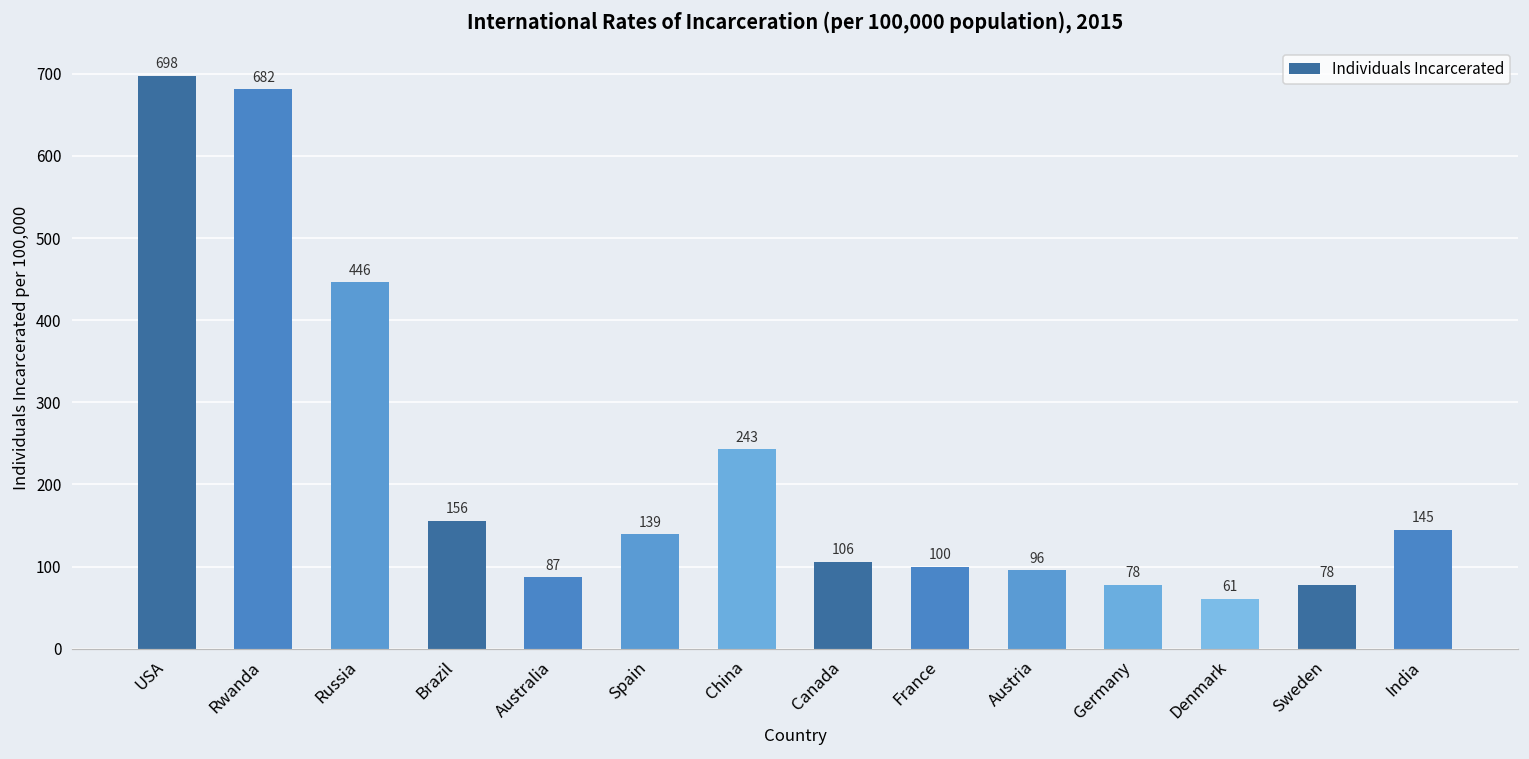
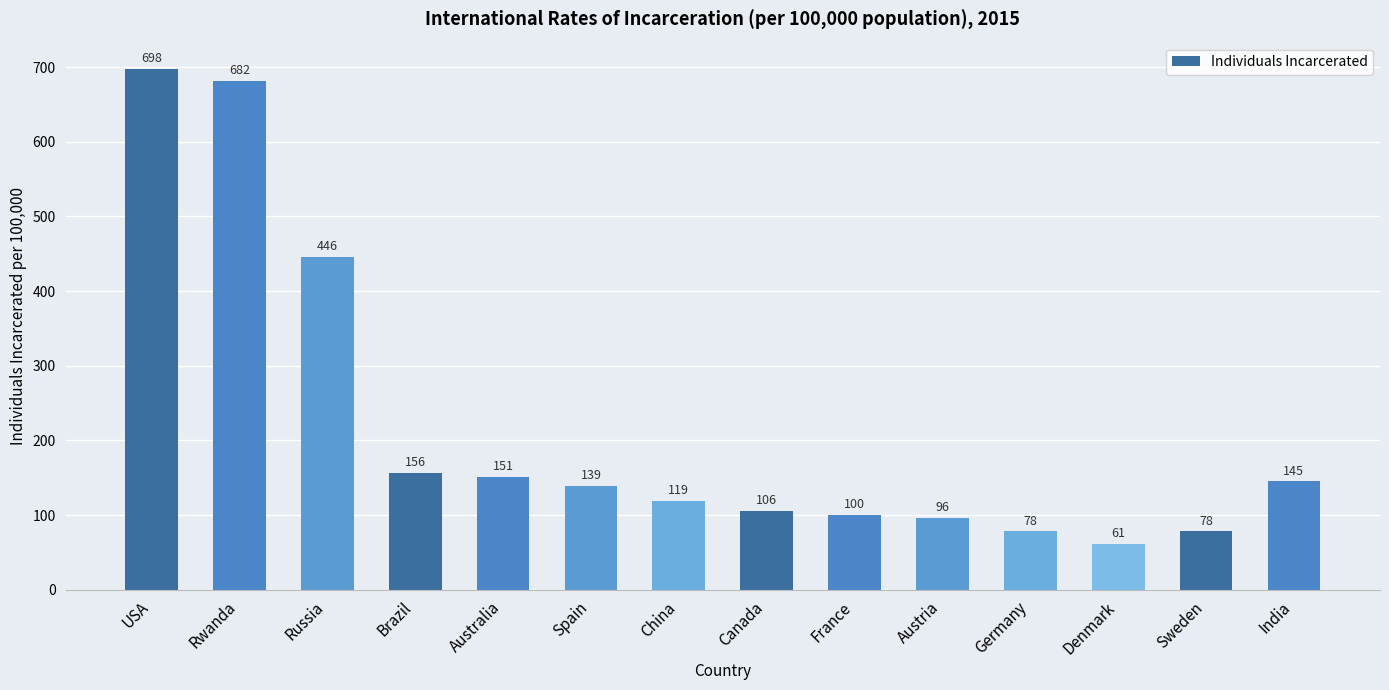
  {
    "USA": 698,
    "Rwanda": 682,
    "Russia": 446,
    "Brazil": 156,
-   "Australia": 87,
+   "Australia": 151,
    "Spain": 139,
-   "China": 243,
+   "China": 119,
    "Canada": 106,
    "France": 100,
    "Austria": 96,
    "Germany": 78,
    "Denmark": 61,
    "Sweden": 78,
    "India": 145
  }
